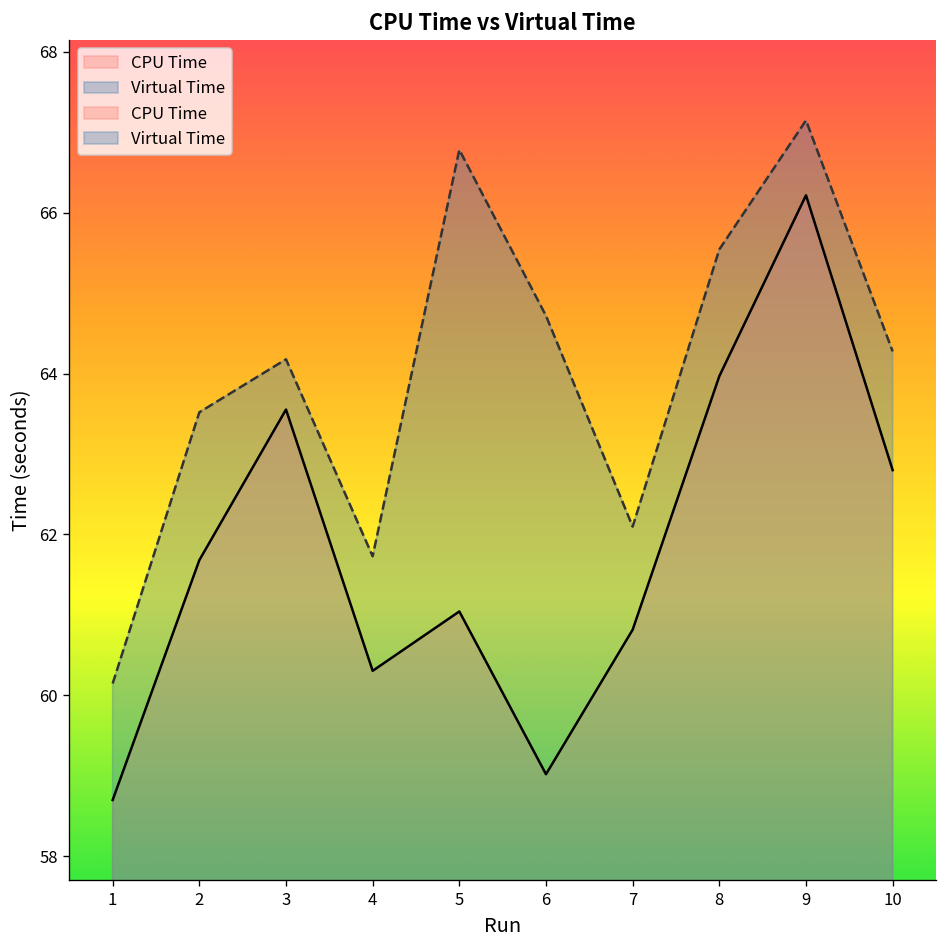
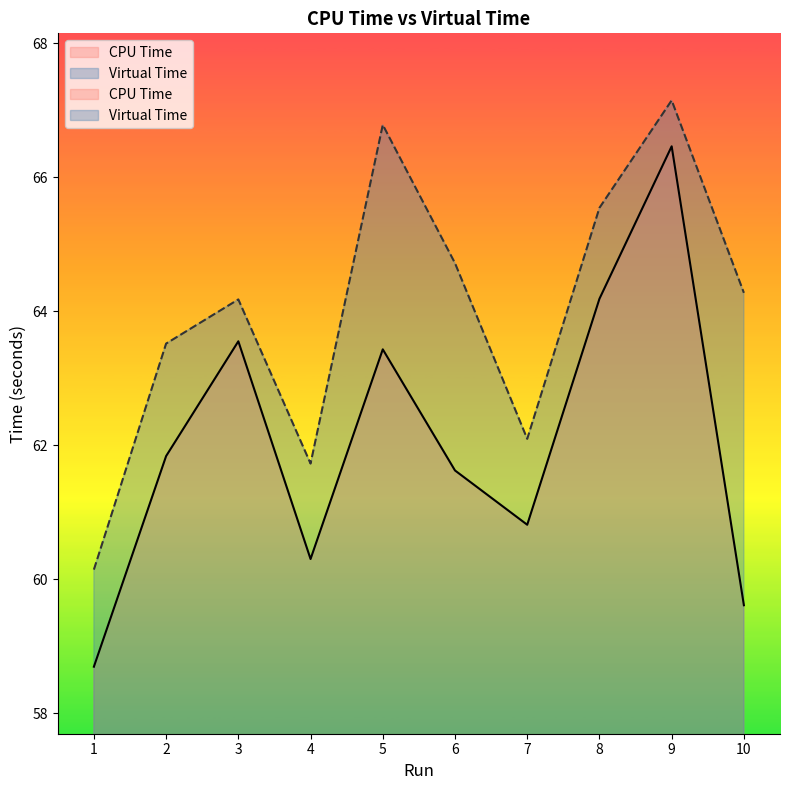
  {
    "CPU Time": {
      "1": 58.7,
-     "2": 61.7,
+     "2": 61.8,
      "3": 63.6,
      "4": 60.3,
-     "5": 61.0,
-     "6": 59.0,
+     "5": 63.4,
+     "6": 61.6,
      "7": 60.8,
-     "8": 64.0,
-     "9": 66.2,
-     "10": 62.8
+     "8": 64.2,
+     "9": 66.5,
+     "10": 59.6
    },
    "Virtual Time": {
      "1": 60.1,
      "2": 63.5,
      "3": 64.2,
      "4": 61.7,
      "5": 66.8,
      "6": 64.7,
      "7": 62.1,
      "8": 65.5,
      "9": 67.1,
      "10": 64.3
    }
  }
